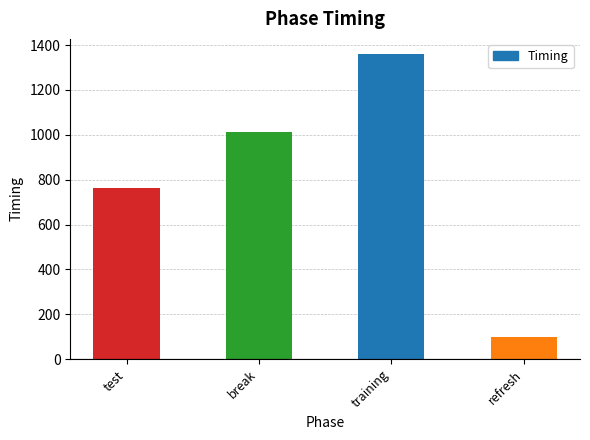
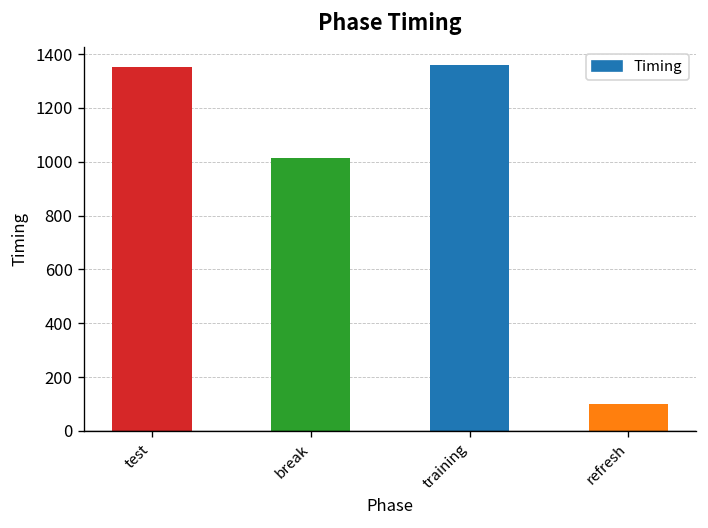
  {
-   "test": 760,
+   "test": 1350,
    "break": 1010,
    "training": 1360,
    "refresh": 100
  }
